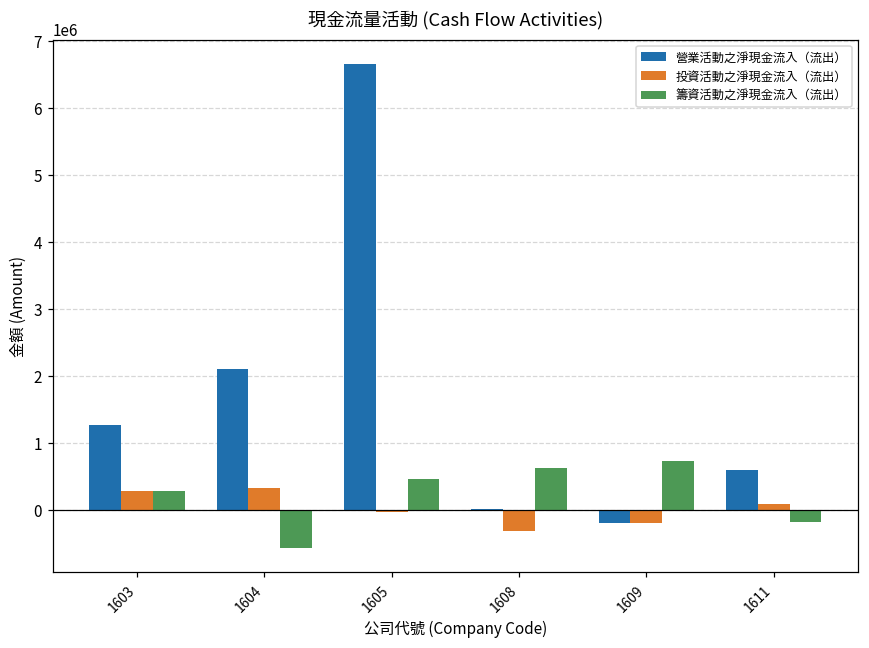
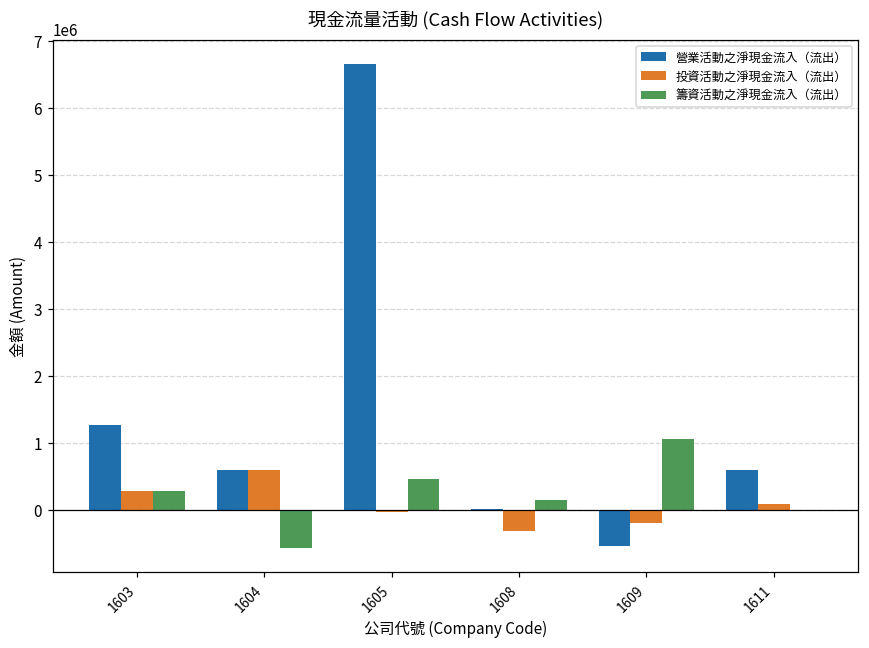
  {
    "營業活動之淨現金流入（流出）": {
      "1603": 1300000,
-     "1604": 2100000,
+     "1604": 600000,
      "1605": 6700000,
-     "1609": -200000,
+     "1609": -500000,
      "1611": 600000
    },
    "投資活動之淨現金流入（流出）": {
      "1603": 300000,
-     "1604": 300000,
+     "1604": 600000,
      "1608": -300000,
      "1609": -200000,
      "1611": 100000
    },
    "籌資活動之淨現金流入（流出）": {
      "1603": 300000,
      "1604": -600000,
      "1605": 500000,
-     "1608": 600000,
-     "1609": 700000,
-     "1611": -200000
+     "1608": 100000,
+     "1609": 1100000,
+     "1611": 0
    }
  }
